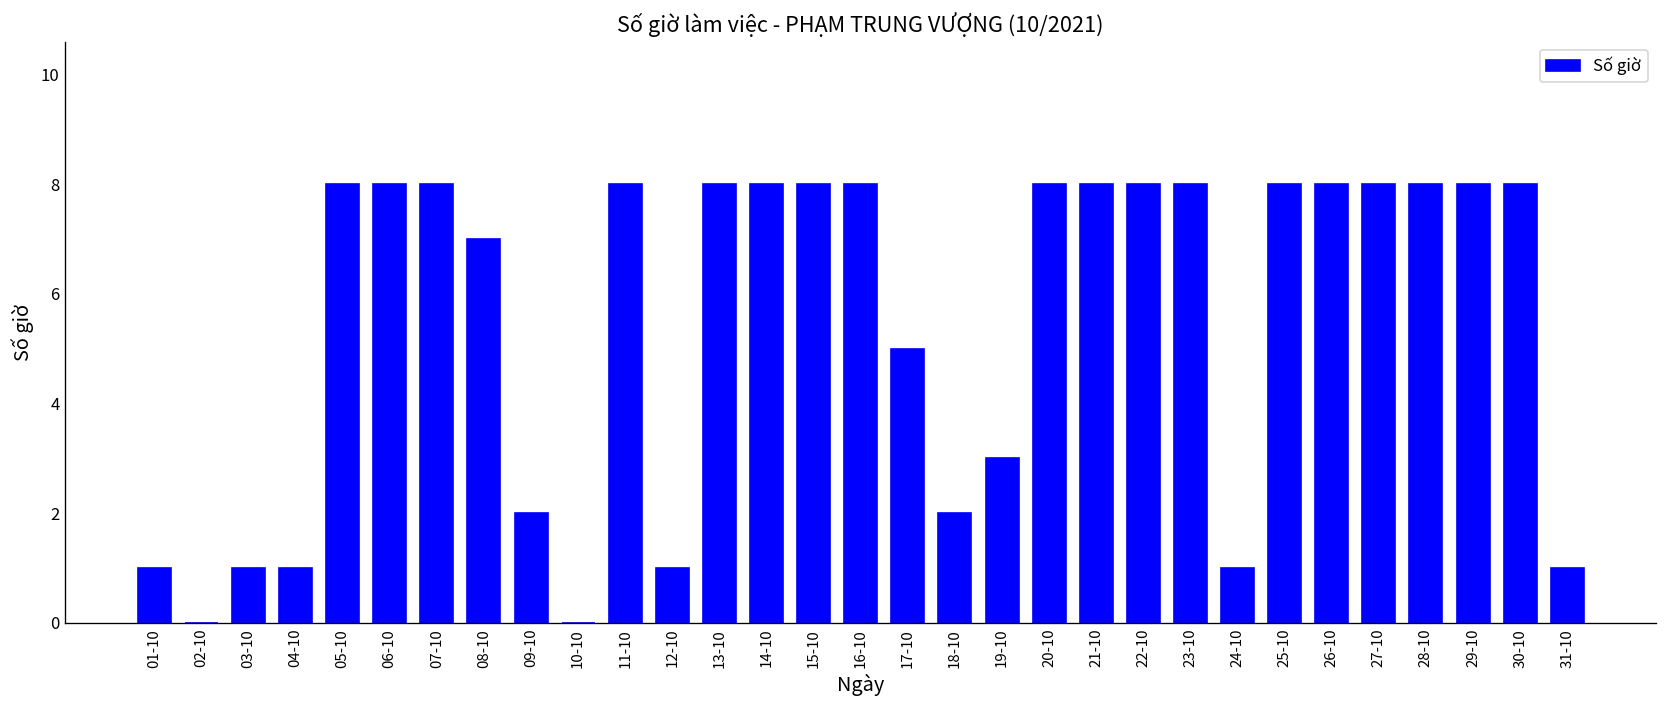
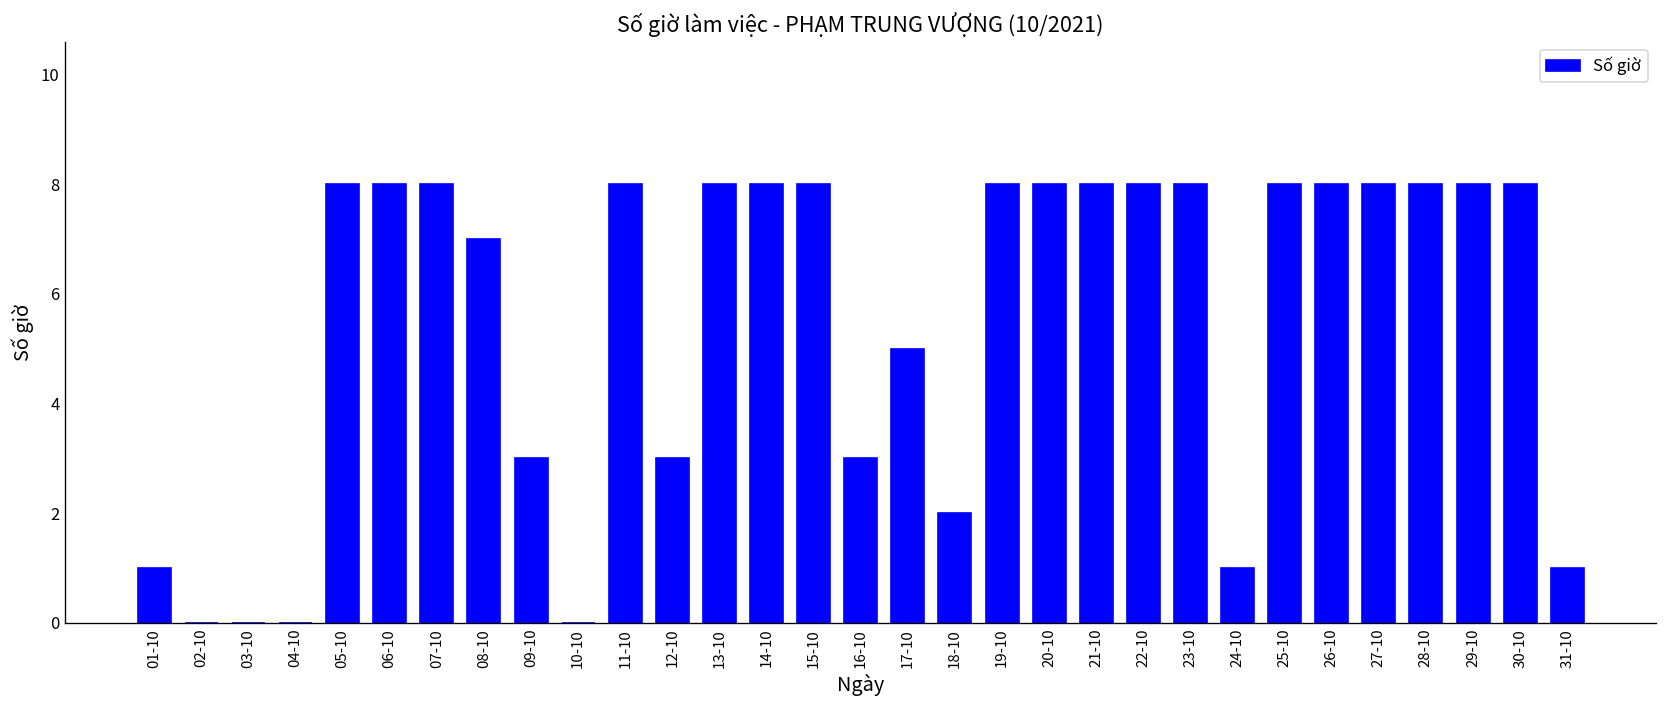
  {
    "01-10": 1,
    "02-10": 0,
-   "03-10": 1,
-   "04-10": 1,
+   "03-10": 0,
+   "04-10": 0,
    "05-10": 8,
    "06-10": 8,
    "07-10": 8,
    "08-10": 7,
-   "09-10": 2,
+   "09-10": 3,
    "10-10": 0,
    "11-10": 8,
-   "12-10": 1,
+   "12-10": 3,
    "13-10": 8,
    "14-10": 8,
    "15-10": 8,
-   "16-10": 8,
+   "16-10": 3,
    "17-10": 5,
    "18-10": 2,
-   "19-10": 3,
+   "19-10": 8,
    "20-10": 8,
    "21-10": 8,
    "22-10": 8,
    "23-10": 8,
    "24-10": 1,
    "25-10": 8,
    "26-10": 8,
    "27-10": 8,
    "28-10": 8,
    "29-10": 8,
    "30-10": 8,
    "31-10": 1
  }
